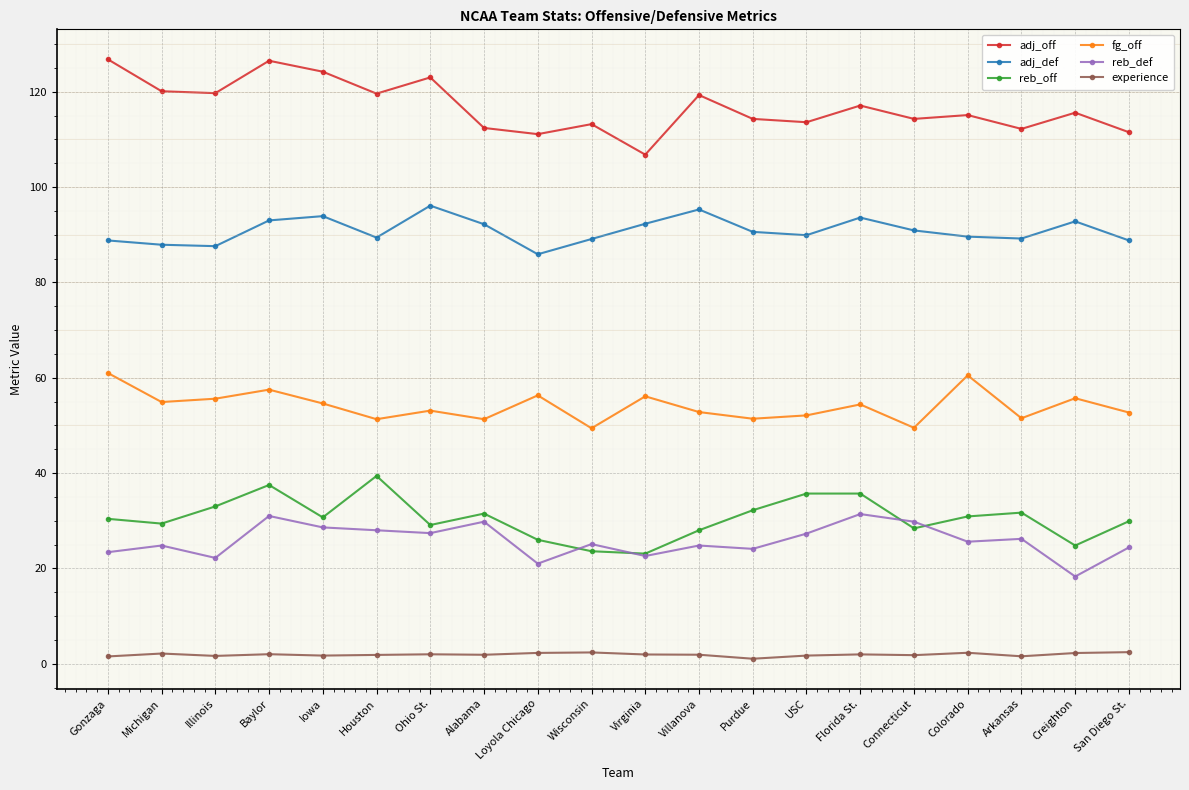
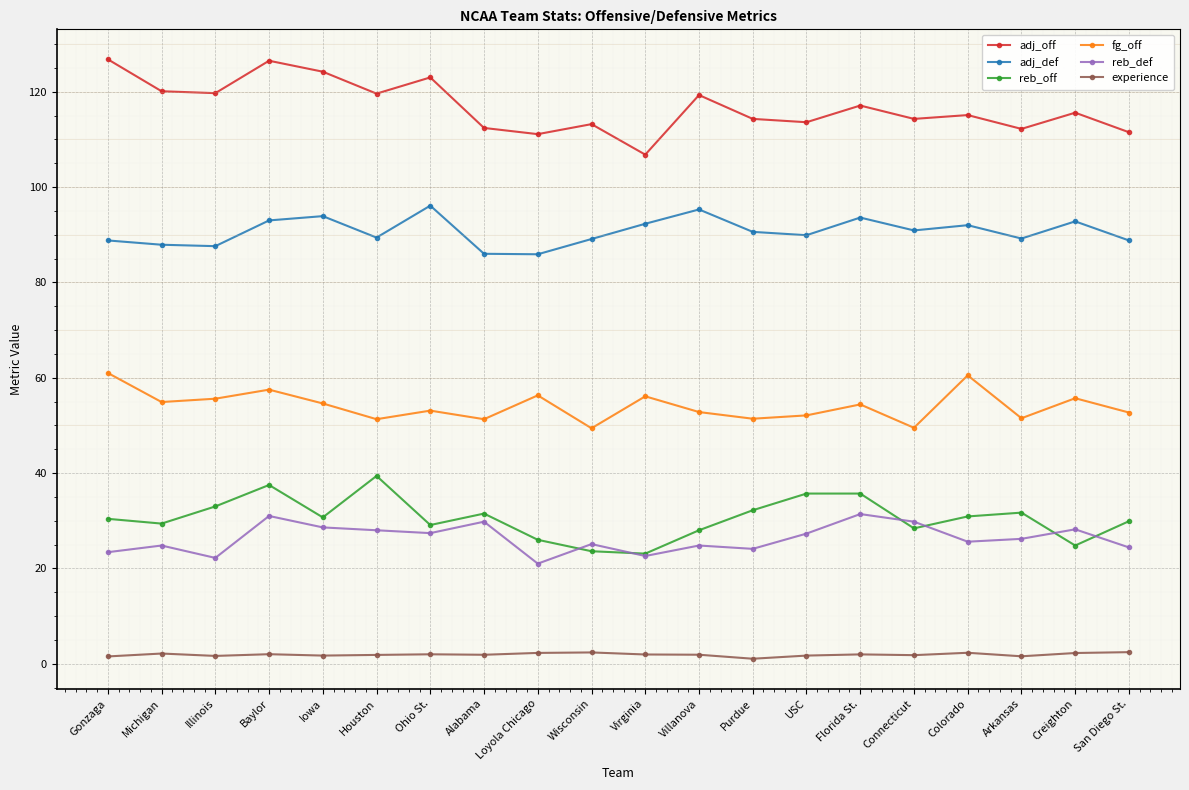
  {
    "adj_off": {
      "Gonzaga": 127,
      "Michigan": 120,
      "Illinois": 120,
      "Baylor": 127,
      "Iowa": 124,
      "Houston": 120,
      "Ohio St.": 123,
      "Alabama": 112,
      "Loyola Chicago": 111,
      "Wisconsin": 113,
      "Virginia": 107,
      "Villanova": 119,
      "Purdue": 114,
      "USC": 114,
      "Florida St.": 117,
      "Connecticut": 114,
      "Colorado": 115,
      "Arkansas": 112,
      "Creighton": 116,
      "San Diego St.": 112
    },
    "adj_def": {
      "Gonzaga": 89,
      "Michigan": 88,
      "Illinois": 88,
      "Baylor": 93,
      "Iowa": 94,
      "Houston": 89,
      "Ohio St.": 96,
-     "Alabama": 92,
+     "Alabama": 86,
      "Loyola Chicago": 86,
      "Wisconsin": 89,
      "Virginia": 92,
      "Villanova": 95,
      "Purdue": 91,
      "USC": 90,
      "Florida St.": 94,
      "Connecticut": 91,
-     "Colorado": 90,
+     "Colorado": 92,
      "Arkansas": 89,
      "Creighton": 93,
      "San Diego St.": 89
    },
    "reb_off": {
      "Gonzaga": 30,
      "Michigan": 29,
      "Illinois": 33,
      "Baylor": 38,
      "Iowa": 31,
      "Houston": 39,
      "Ohio St.": 29,
      "Alabama": 32,
      "Loyola Chicago": 26,
      "Wisconsin": 24,
      "Villanova": 28,
      "Purdue": 32,
      "USC": 36,
      "Florida St.": 36,
      "Connecticut": 28,
      "Colorado": 31,
      "Arkansas": 32,
      "Creighton": 25,
      "San Diego St.": 30
    },
    "fg_off": {
      "Gonzaga": 61,
      "Michigan": 55,
      "Illinois": 56,
      "Baylor": 58,
      "Iowa": 55,
      "Houston": 51,
      "Ohio St.": 53,
      "Alabama": 51,
      "Loyola Chicago": 56,
      "Wisconsin": 49,
      "Virginia": 56,
      "Villanova": 53,
      "Purdue": 51,
      "USC": 52,
      "Florida St.": 54,
      "Connecticut": 50,
      "Colorado": 61,
      "Arkansas": 52,
      "Creighton": 56,
      "San Diego St.": 53
    },
    "reb_def": {
      "Gonzaga": 23,
      "Michigan": 25,
      "Illinois": 22,
      "Baylor": 31,
      "Iowa": 29,
      "Houston": 28,
      "Ohio St.": 27,
      "Alabama": 30,
      "Loyola Chicago": 21,
      "Wisconsin": 25,
      "Villanova": 25,
      "Purdue": 24,
      "USC": 27,
      "Florida St.": 31,
      "Connecticut": 30,
      "Colorado": 26,
      "Arkansas": 26,
-     "Creighton": 18,
+     "Creighton": 28,
      "San Diego St.": 24
    },
    "experience": {
      "Gonzaga": 2,
      "Michigan": 2,
      "Illinois": 2,
      "Baylor": 2,
      "Iowa": 2,
      "Houston": 2,
      "Ohio St.": 2,
      "Alabama": 2,
      "Loyola Chicago": 2,
      "Wisconsin": 2,
      "Virginia": 2,
      "Villanova": 2,
      "Purdue": 1,
      "USC": 2,
      "Florida St.": 2,
      "Connecticut": 2,
      "Colorado": 2,
      "Arkansas": 2,
      "Creighton": 2,
      "San Diego St.": 2
    }
  }
